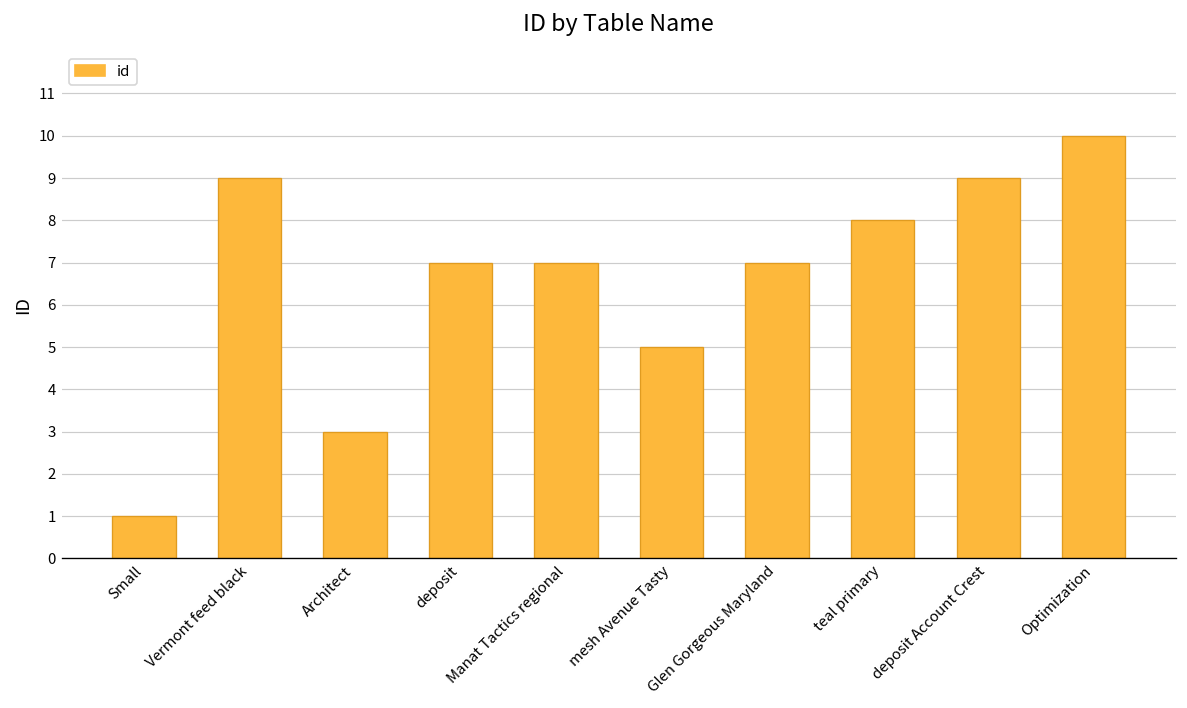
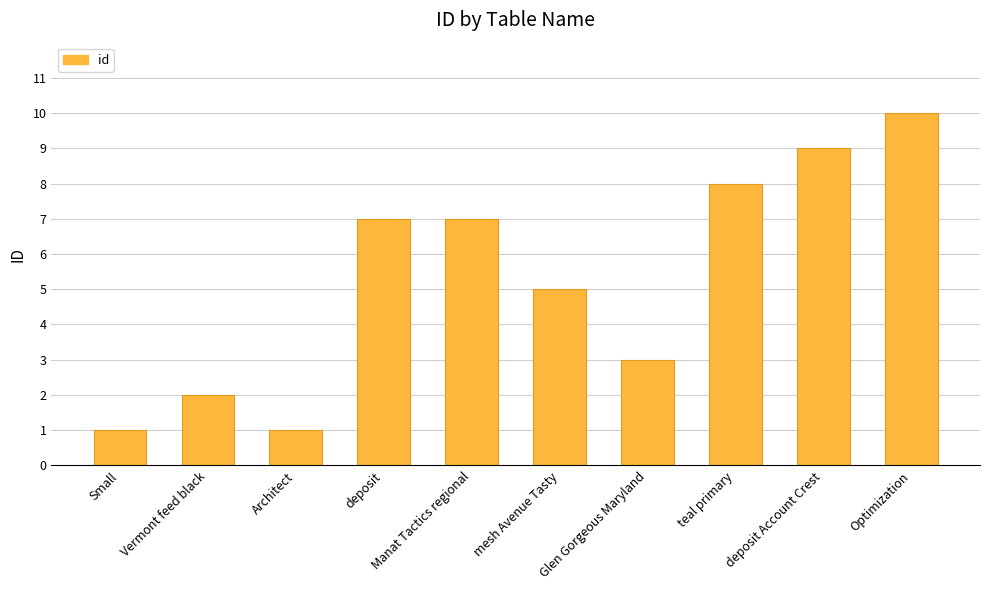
  {
    "Small": 1,
-   "Vermont feed black": 9,
-   "Architect": 3,
+   "Vermont feed black": 2,
+   "Architect": 1,
    "deposit": 7,
    "Manat Tactics regional": 7,
    "mesh Avenue Tasty": 5,
-   "Glen Gorgeous Maryland": 7,
+   "Glen Gorgeous Maryland": 3,
    "teal primary": 8,
    "deposit Account Crest": 9,
    "Optimization": 10
  }
